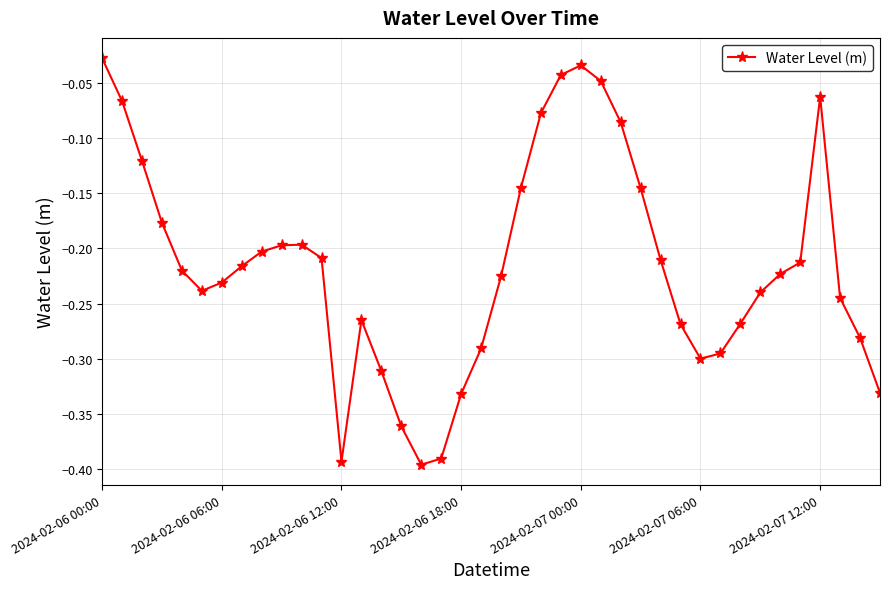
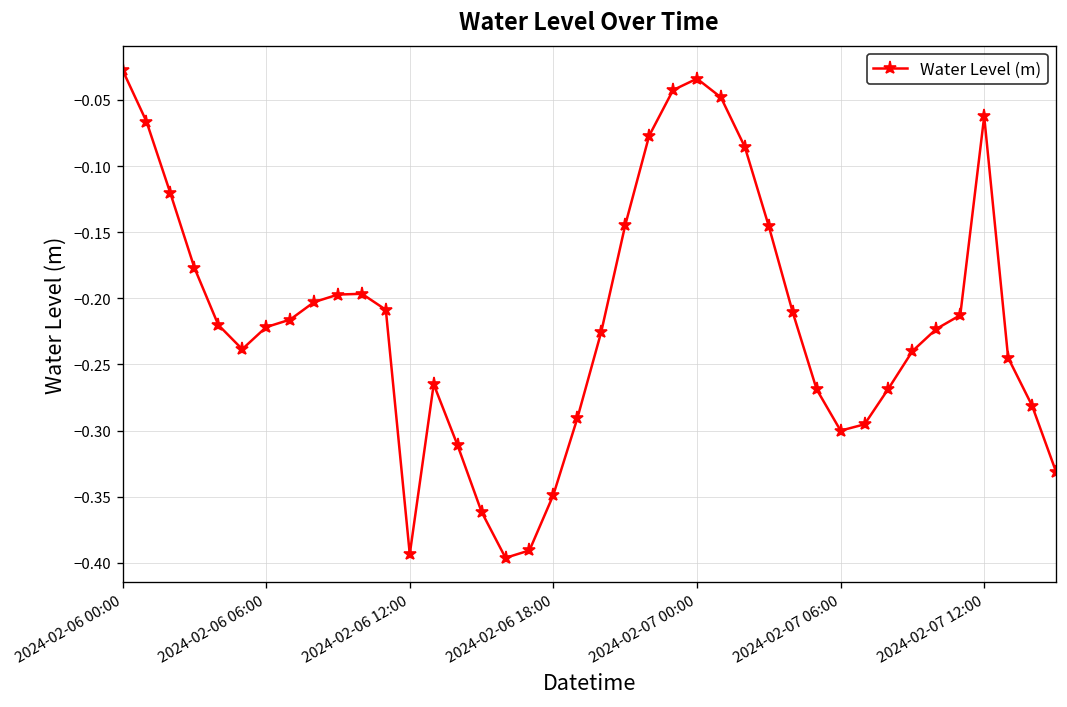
  {
    "2024-02-06 00:00": -0.027,
-   "2024-02-06 06:00": -0.231,
+   "2024-02-06 06:00": -0.222,
    "2024-02-06 12:00": -0.393,
-   "2024-02-06 18:00": -0.332,
+   "2024-02-06 18:00": -0.349,
    "2024-02-07 00:00": -0.034,
    "2024-02-07 06:00": -0.300,
    "2024-02-07 12:00": -0.062
  }
